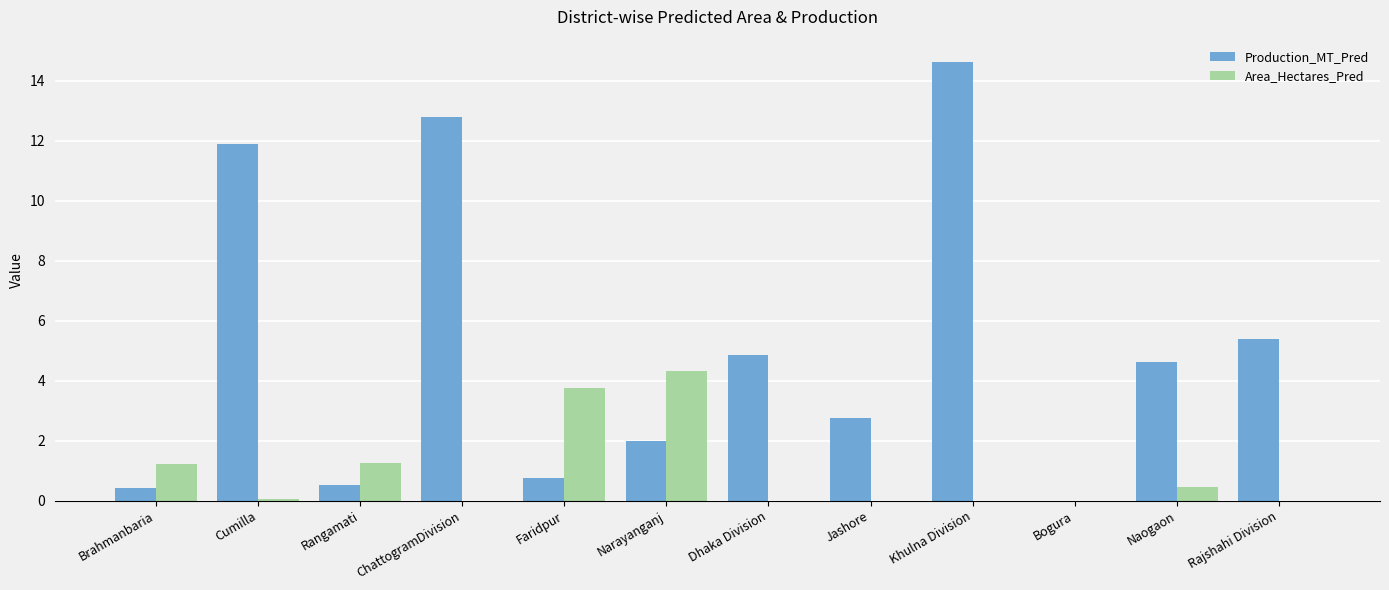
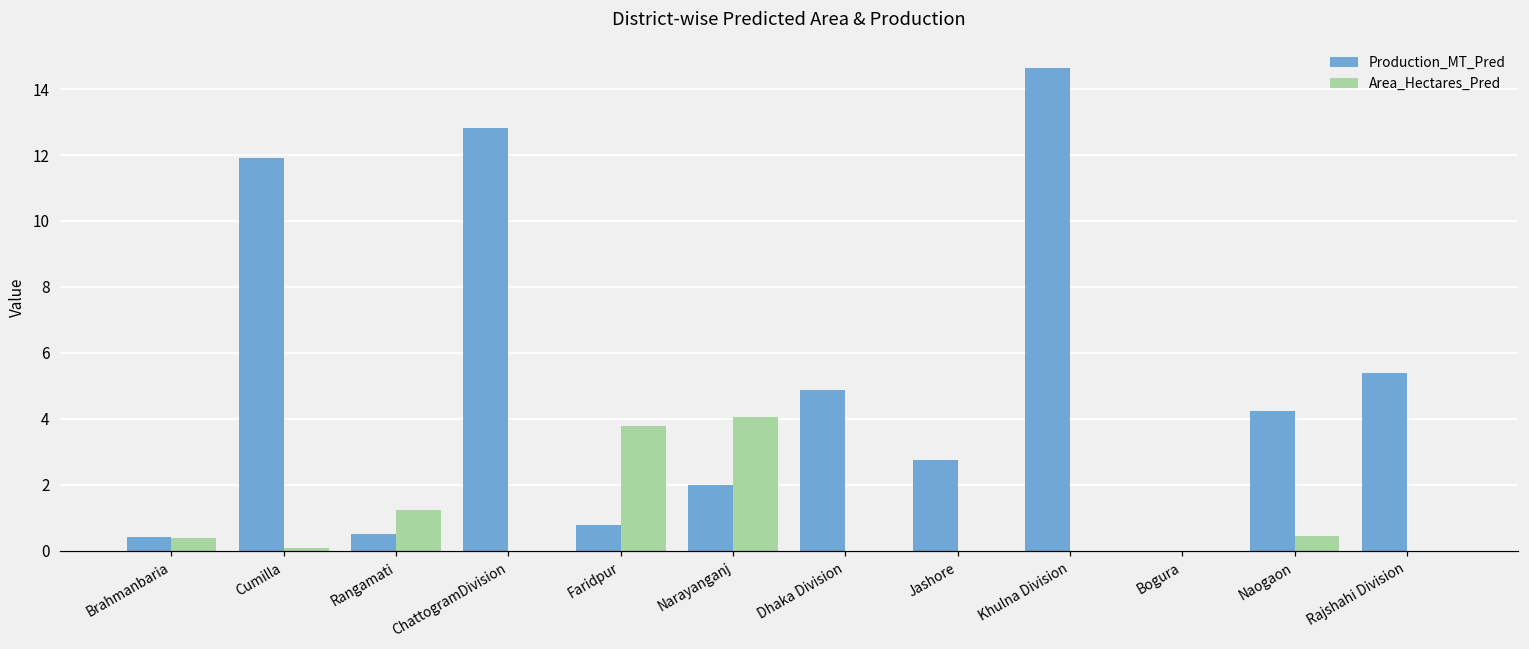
  {
    "Production_MT_Pred": {
      "Brahmanbaria": 0.4,
      "Cumilla": 11.9,
      "Rangamati": 0.5,
      "ChattogramDivision": 12.8,
      "Faridpur": 0.8,
      "Narayanganj": 2.0,
      "Dhaka Division": 4.9,
      "Jashore": 2.7,
      "Khulna Division": 14.6,
-     "Naogaon": 4.6,
+     "Naogaon": 4.2,
      "Rajshahi Division": 5.4
    },
    "Area_Hectares_Pred": {
-     "Brahmanbaria": 1.2,
+     "Brahmanbaria": 0.4,
      "Rangamati": 1.2,
      "ChattogramDivision": 0.0,
      "Faridpur": 3.8,
-     "Narayanganj": 4.3,
+     "Narayanganj": 4.1,
      "Dhaka Division": 0.0,
      "Jashore": 0.0,
      "Khulna Division": 0.0,
      "Bogura": 0.0,
      "Naogaon": 0.5,
      "Rajshahi Division": 0.0
    }
  }
